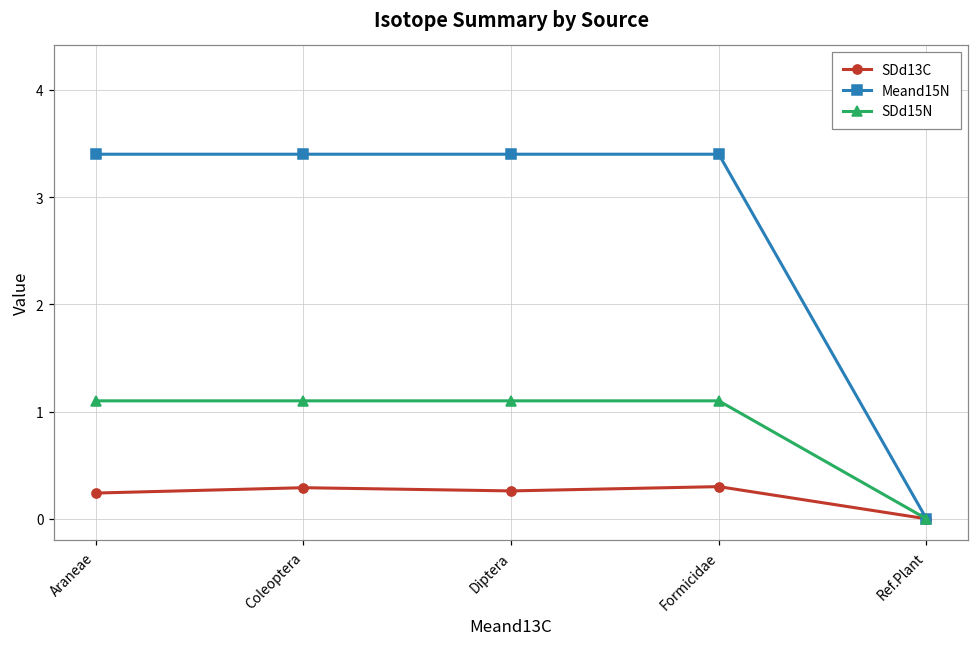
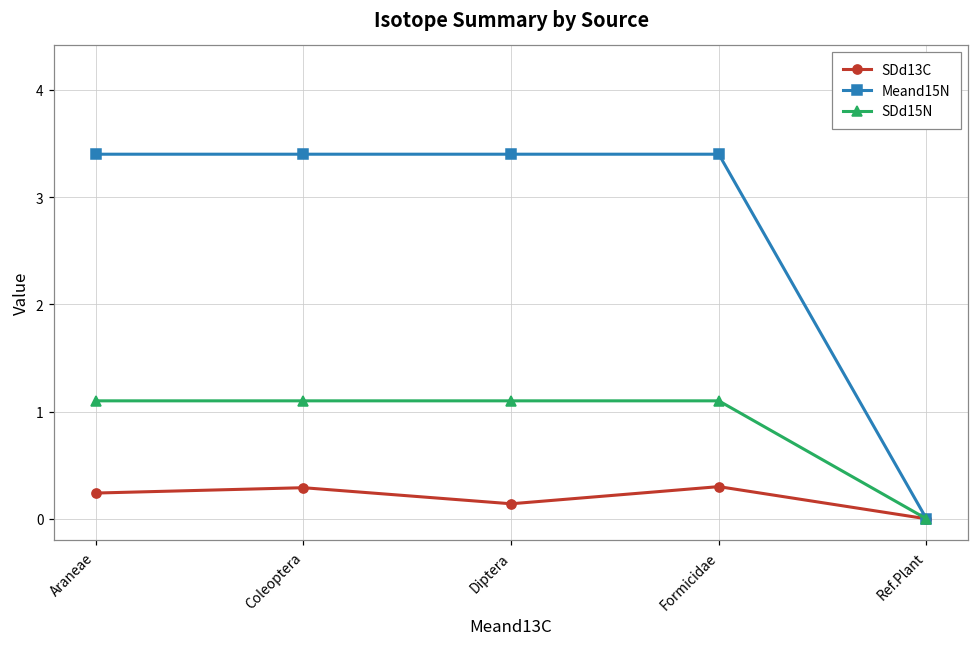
  {
    "SDd13C": {
      "Araneae": 0.2,
      "Coleoptera": 0.3,
-     "Diptera": 0.3,
+     "Diptera": 0.1,
      "Formicidae": 0.3
    },
    "Meand15N": {
      "Araneae": 3.4,
      "Coleoptera": 3.4,
      "Diptera": 3.4,
      "Formicidae": 3.4
    },
    "SDd15N": {
      "Araneae": 1.1,
      "Coleoptera": 1.1,
      "Diptera": 1.1,
      "Formicidae": 1.1
    }
  }
